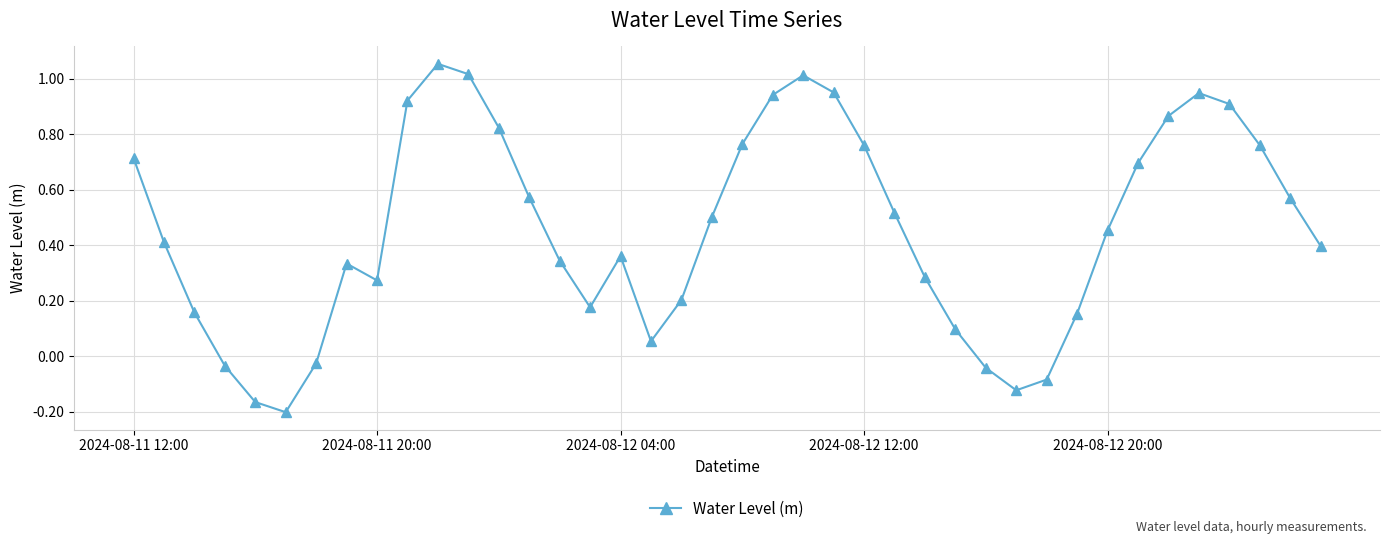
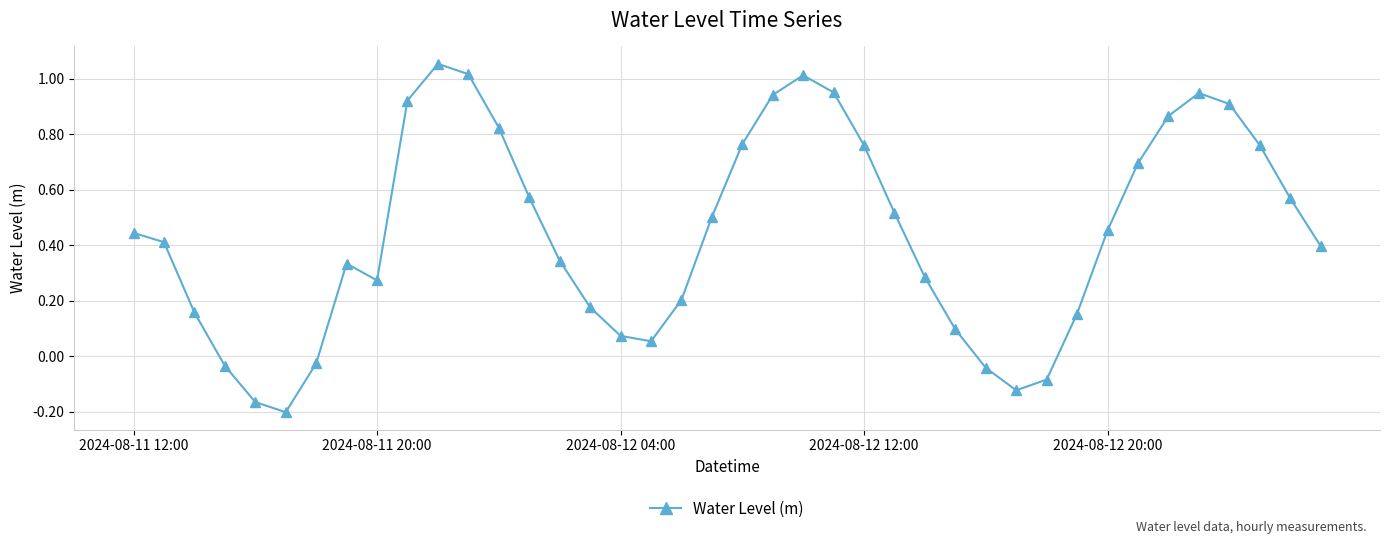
  {
-   "2024-08-11 12:00": 0.71,
+   "2024-08-11 12:00": 0.44,
    "2024-08-11 20:00": 0.27,
-   "2024-08-12 04:00": 0.36,
+   "2024-08-12 04:00": 0.07,
    "2024-08-12 12:00": 0.76,
    "2024-08-12 20:00": 0.45
  }
